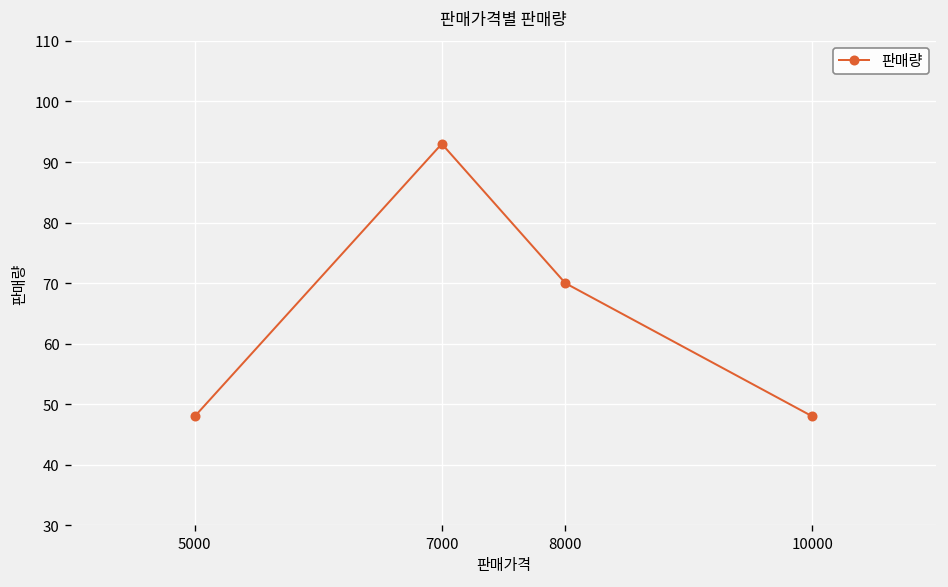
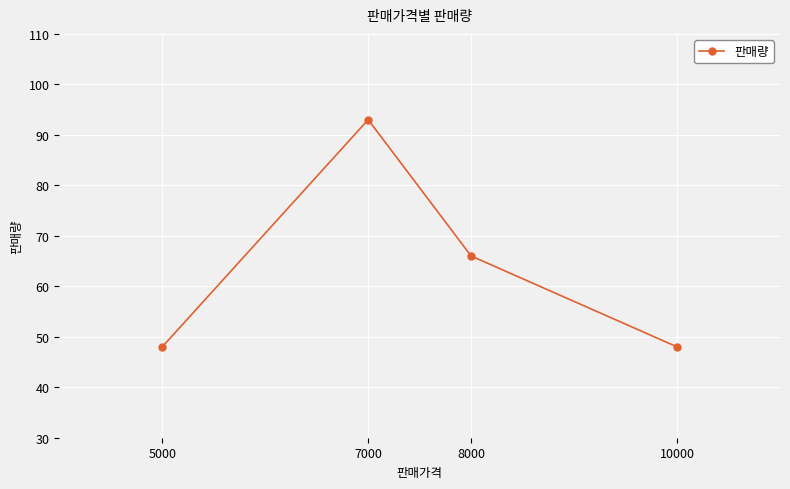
  {
    "5000": 48,
    "7000": 93,
-   "8000": 70,
+   "8000": 66,
    "10000": 48
  }
